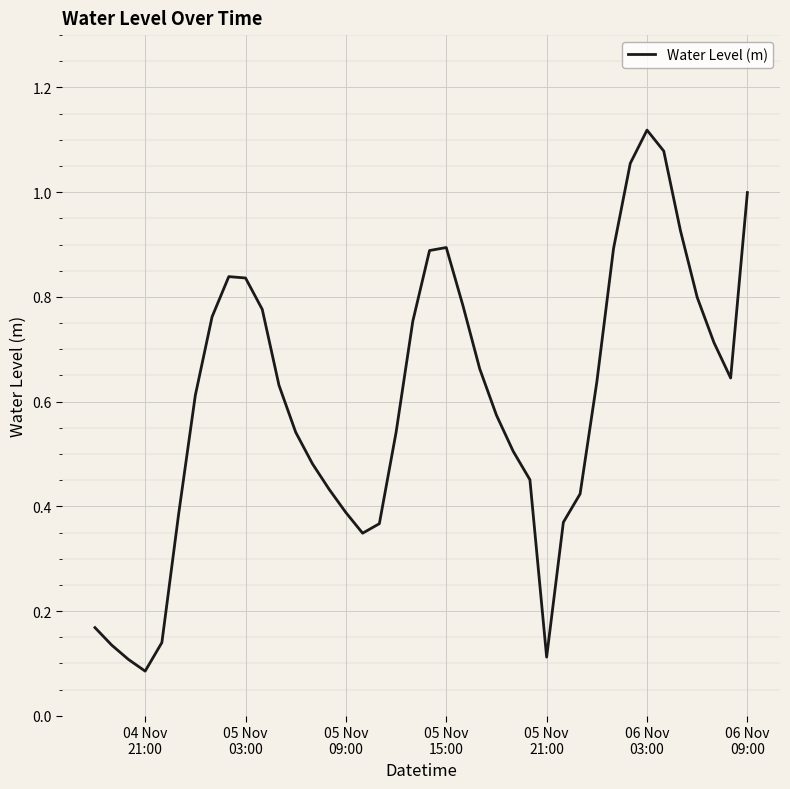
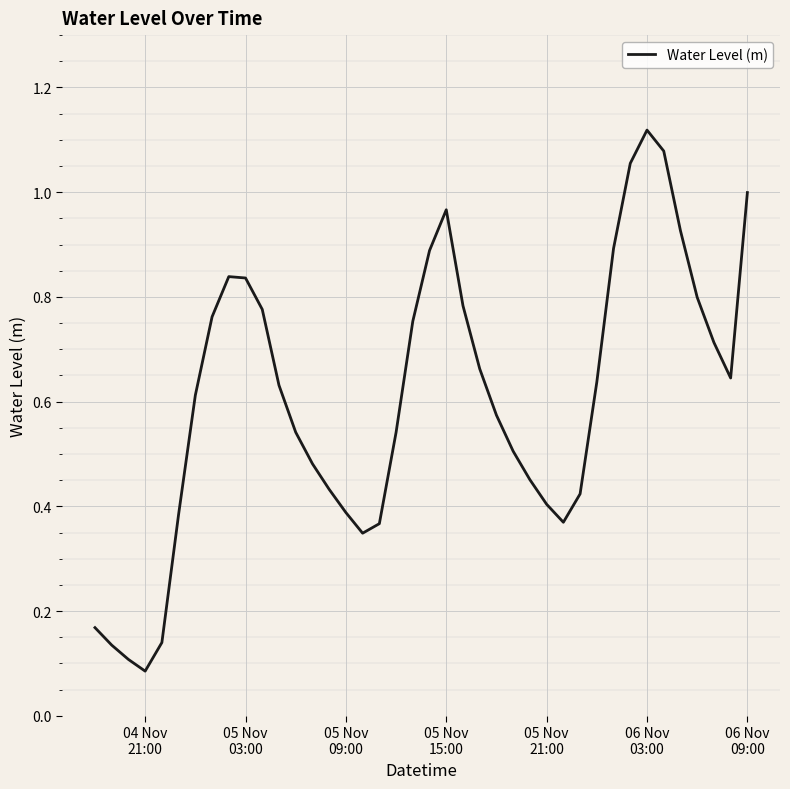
  {
    "04 Nov 21:00": 0.09,
    "05 Nov 03:00": 0.84,
    "05 Nov 09:00": 0.39,
-   "05 Nov 15:00": 0.89,
-   "05 Nov 21:00": 0.11,
+   "05 Nov 15:00": 0.97,
+   "05 Nov 21:00": 0.40,
    "06 Nov 03:00": 1.12,
    "06 Nov 09:00": 1.00
  }
